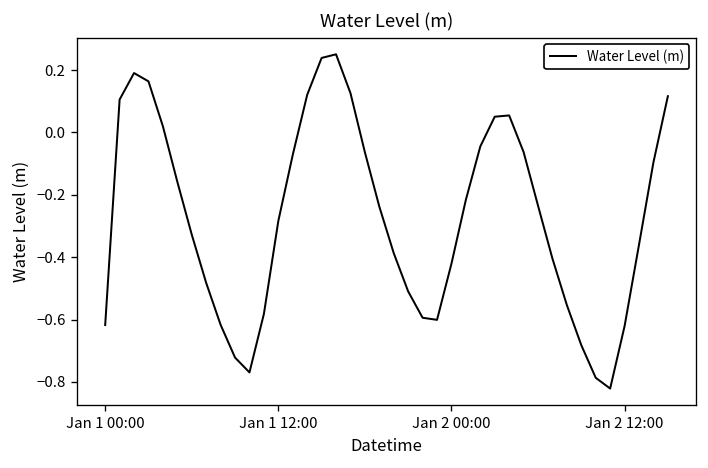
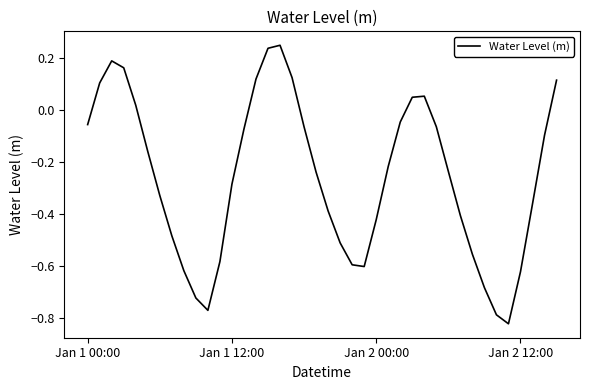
  {
-   "Jan 1 00:00": -0.62,
+   "Jan 1 00:00": -0.05,
    "Jan 1 12:00": -0.28,
    "Jan 2 00:00": -0.42,
    "Jan 2 12:00": -0.62
  }
